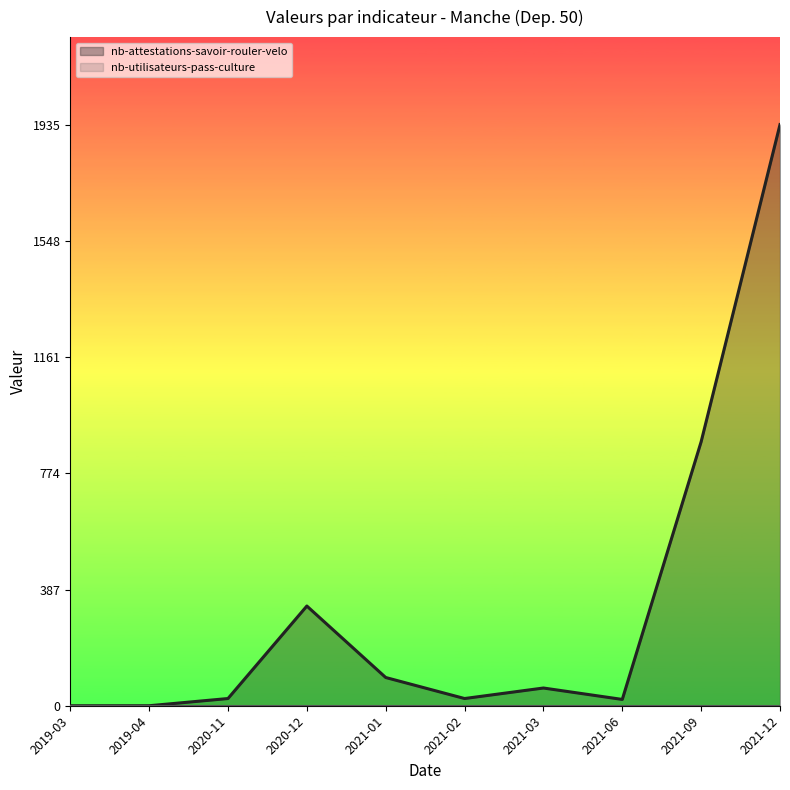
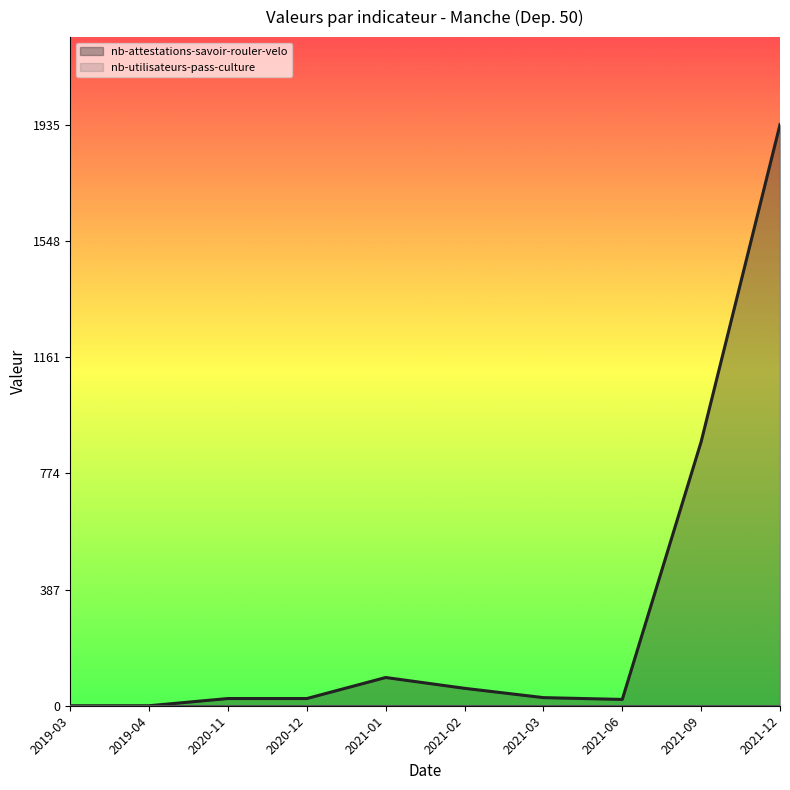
  {
    "nb-attestations-savoir-rouler-velo": {
      "2020-11": 20,
-     "2020-12": 330,
+     "2020-12": 20,
      "2021-01": 90,
-     "2021-02": 20,
-     "2021-03": 60,
+     "2021-02": 60,
+     "2021-03": 30,
      "2021-06": 20,
      "2021-09": 880,
      "2021-12": 1940
    },
    "nb-utilisateurs-pass-culture": {
      "2020-11": 0,
      "2020-12": 0,
      "2021-01": 0,
      "2021-02": 0,
      "2021-03": 0,
      "2021-06": 0,
      "2021-09": 0,
      "2021-12": 0
    }
  }
